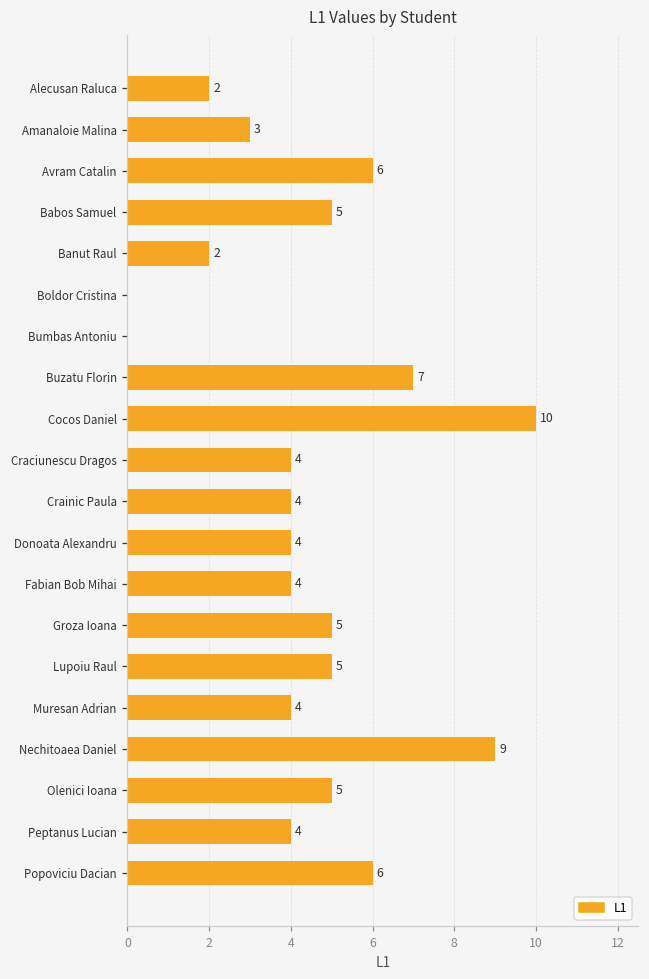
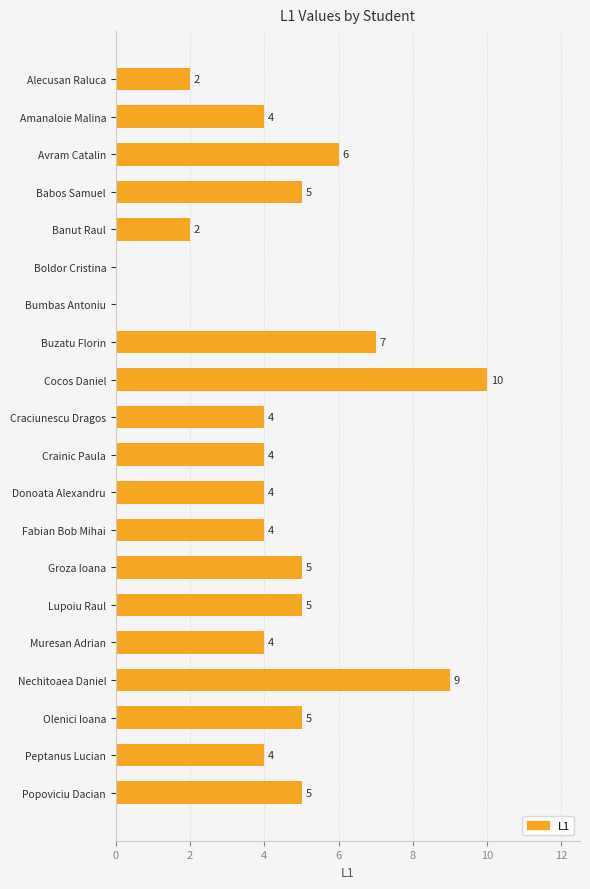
  {
    "Alecusan Raluca": 2,
-   "Amanaloie Malina": 3,
+   "Amanaloie Malina": 4,
    "Avram Catalin": 6,
    "Babos Samuel": 5,
    "Banut Raul": 2,
    "Buzatu Florin": 7,
    "Cocos Daniel": 10,
    "Craciunescu Dragos": 4,
    "Crainic Paula": 4,
    "Donoata Alexandru": 4,
    "Fabian Bob Mihai": 4,
    "Groza Ioana": 5,
    "Lupoiu Raul": 5,
    "Muresan Adrian": 4,
    "Nechitoaea Daniel": 9,
    "Olenici Ioana": 5,
    "Peptanus Lucian": 4,
-   "Popoviciu Dacian": 6
+   "Popoviciu Dacian": 5
  }
